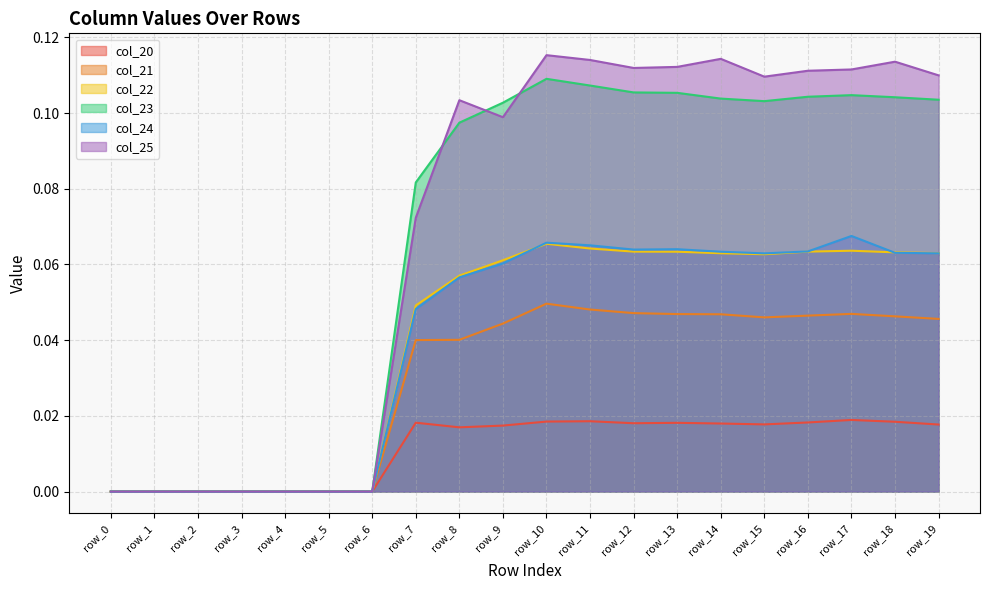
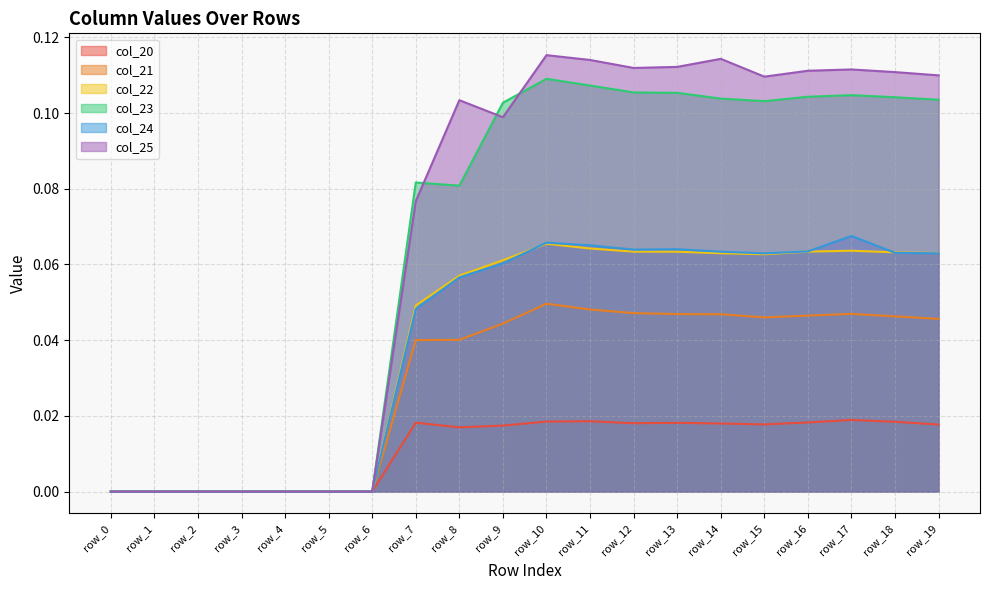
  {
    "col_23": {
      "row_7": 0.082,
-     "row_8": 0.097,
+     "row_8": 0.081,
      "row_9": 0.103,
      "row_10": 0.109,
      "row_11": 0.107,
      "row_12": 0.105,
      "row_13": 0.105,
      "row_14": 0.104,
      "row_15": 0.103,
      "row_16": 0.104,
      "row_17": 0.105,
      "row_18": 0.104,
      "row_19": 0.104
    },
    "col_24": {
      "row_7": 0.048,
      "row_9": 0.060,
      "row_11": 0.065,
      "row_17": 0.068
    },
    "col_25": {
-     "row_7": 0.072,
+     "row_7": 0.077,
      "row_8": 0.103,
      "row_9": 0.099,
      "row_10": 0.115,
      "row_11": 0.114,
      "row_12": 0.112,
      "row_13": 0.112,
      "row_14": 0.114,
      "row_15": 0.110,
      "row_16": 0.111,
      "row_17": 0.112,
-     "row_18": 0.114,
+     "row_18": 0.111,
      "row_19": 0.110
    }
  }
